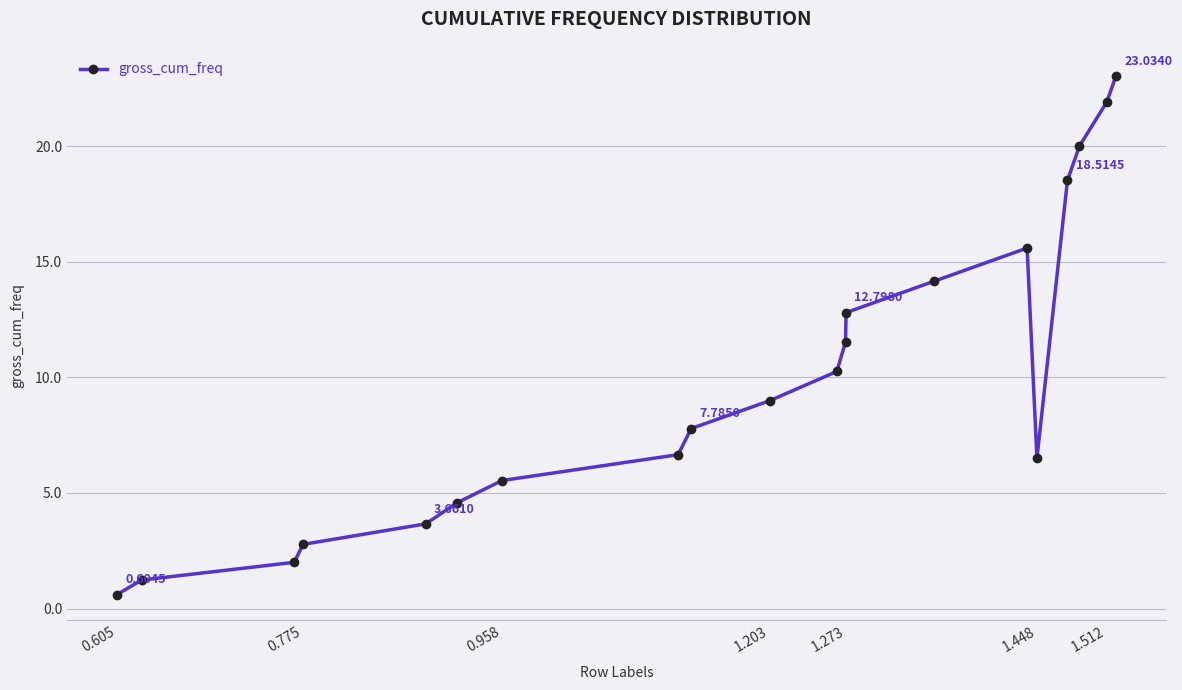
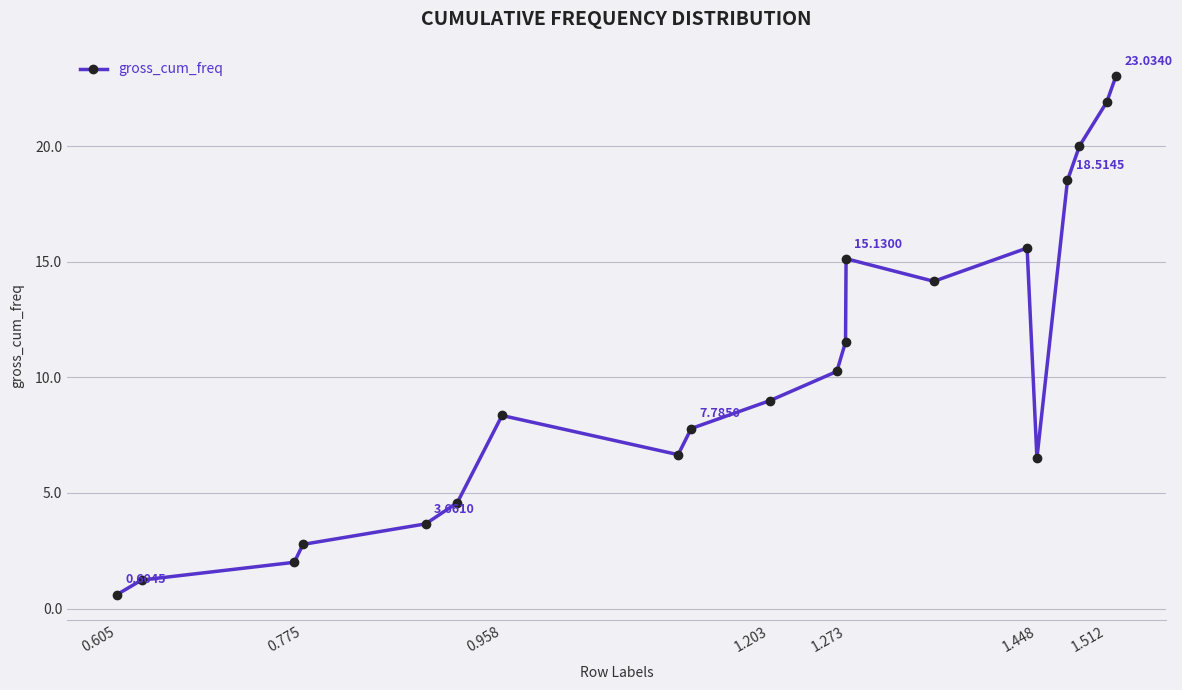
  {
-   "0.958": 5.5,
-   "1.273": 12.7980
+   "0.958": 8.3,
+   "1.273": 15.1300
  }
